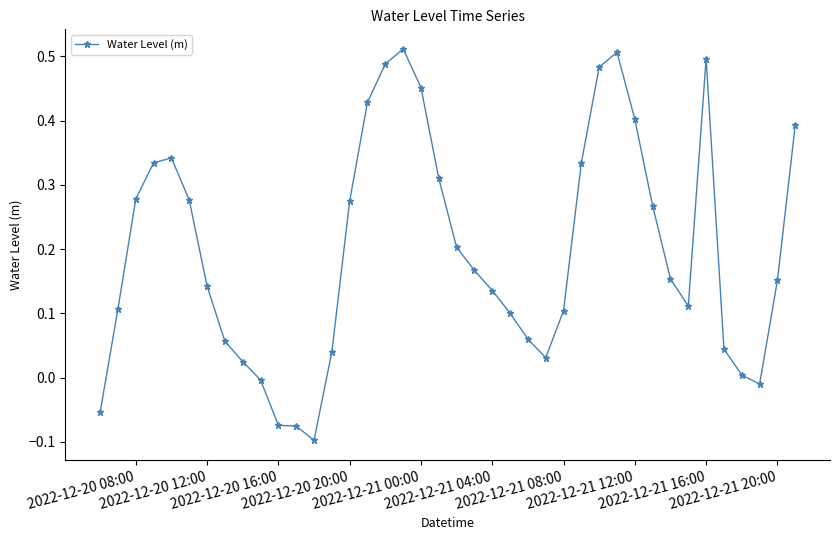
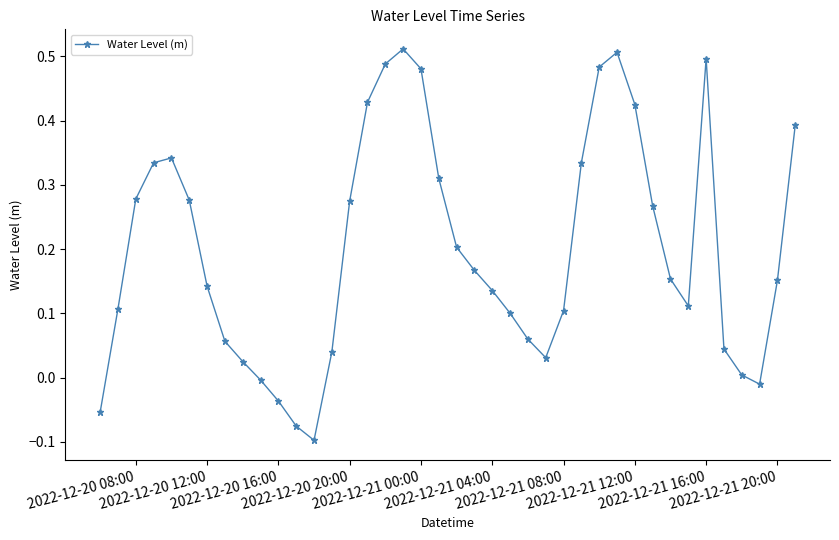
  {
    "2022-12-20 08:00": 0.28,
    "2022-12-20 12:00": 0.14,
-   "2022-12-20 16:00": -0.07,
+   "2022-12-20 16:00": -0.04,
    "2022-12-20 20:00": 0.27,
-   "2022-12-21 00:00": 0.45,
+   "2022-12-21 00:00": 0.48,
    "2022-12-21 04:00": 0.14,
    "2022-12-21 08:00": 0.10,
-   "2022-12-21 12:00": 0.40,
+   "2022-12-21 12:00": 0.42,
    "2022-12-21 16:00": 0.50,
    "2022-12-21 20:00": 0.15
  }
